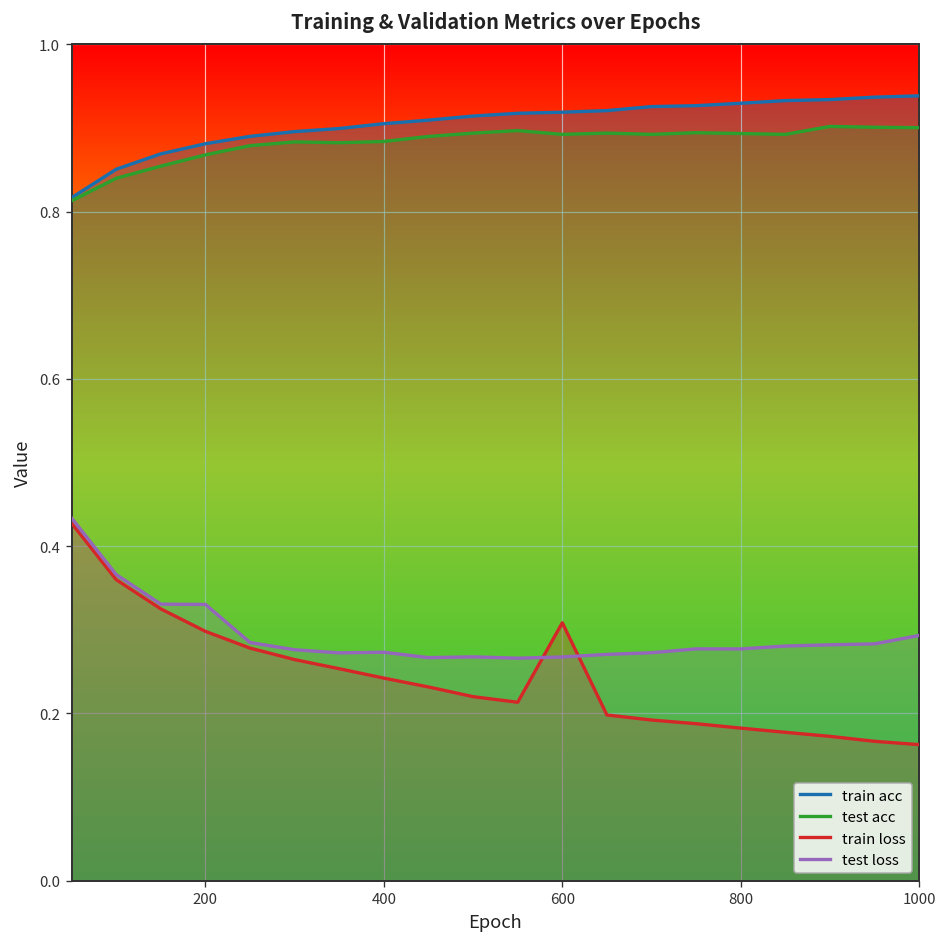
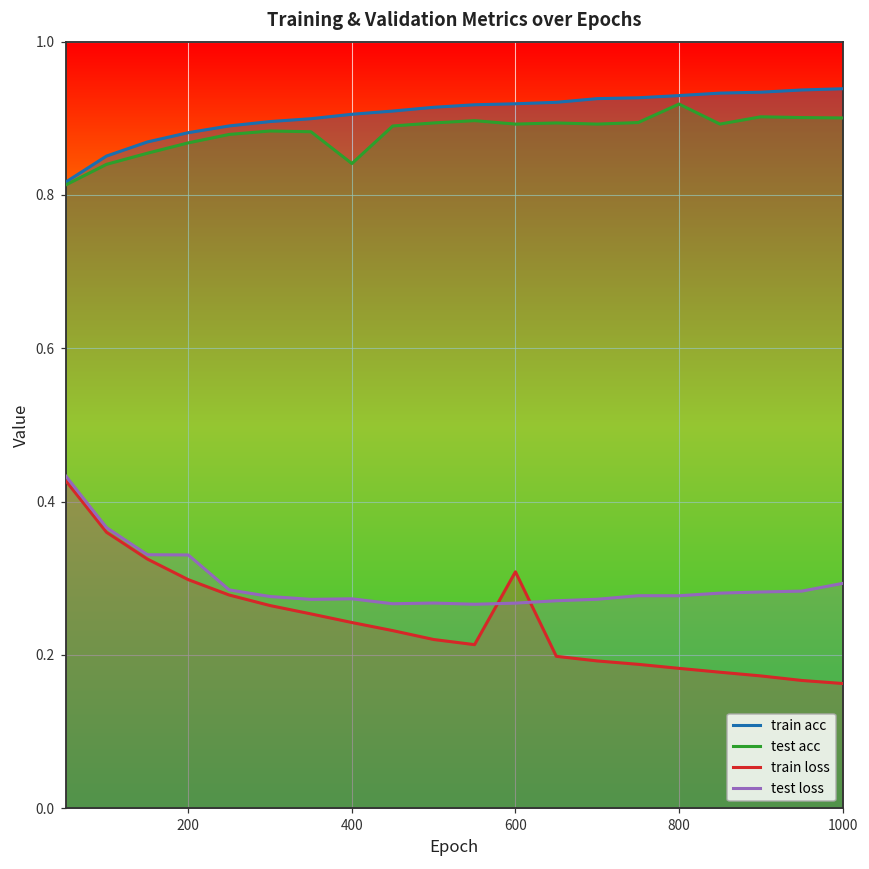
  {
    "train acc": {
      "200": 0.88,
      "400": 0.91,
      "600": 0.92,
      "800": 0.93,
      "1000": 0.94
    },
    "test acc": {
      "200": 0.87,
-     "400": 0.88,
+     "400": 0.84,
      "600": 0.89,
-     "800": 0.89,
+     "800": 0.92,
      "1000": 0.90
    },
    "train loss": {
      "200": 0.30,
      "400": 0.24,
      "600": 0.31,
      "800": 0.18,
      "1000": 0.16
    },
    "test loss": {
      "200": 0.33,
      "400": 0.27,
      "600": 0.27,
      "800": 0.28,
      "1000": 0.29
    }
  }
